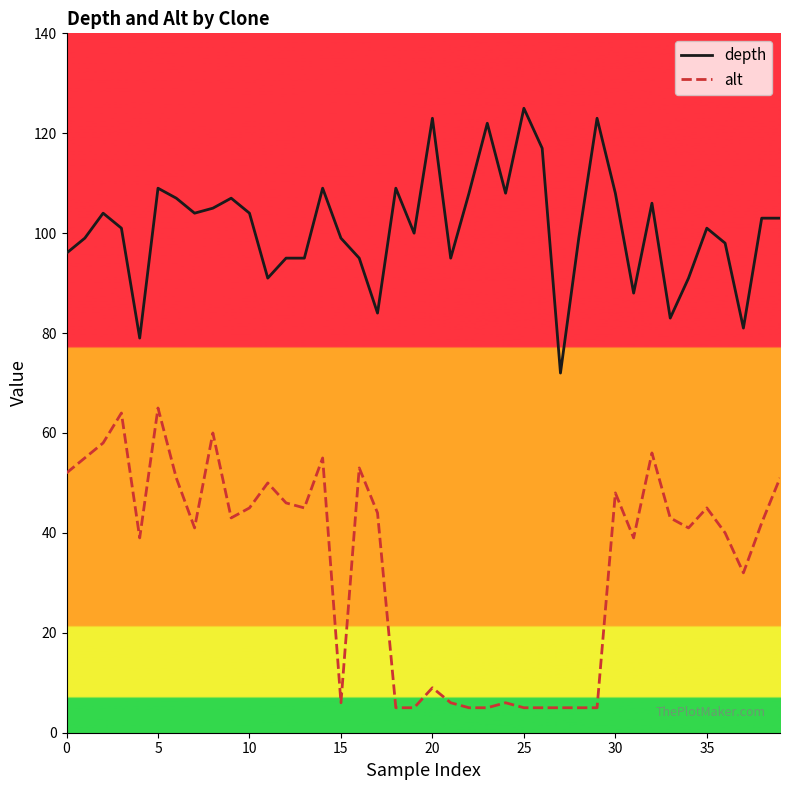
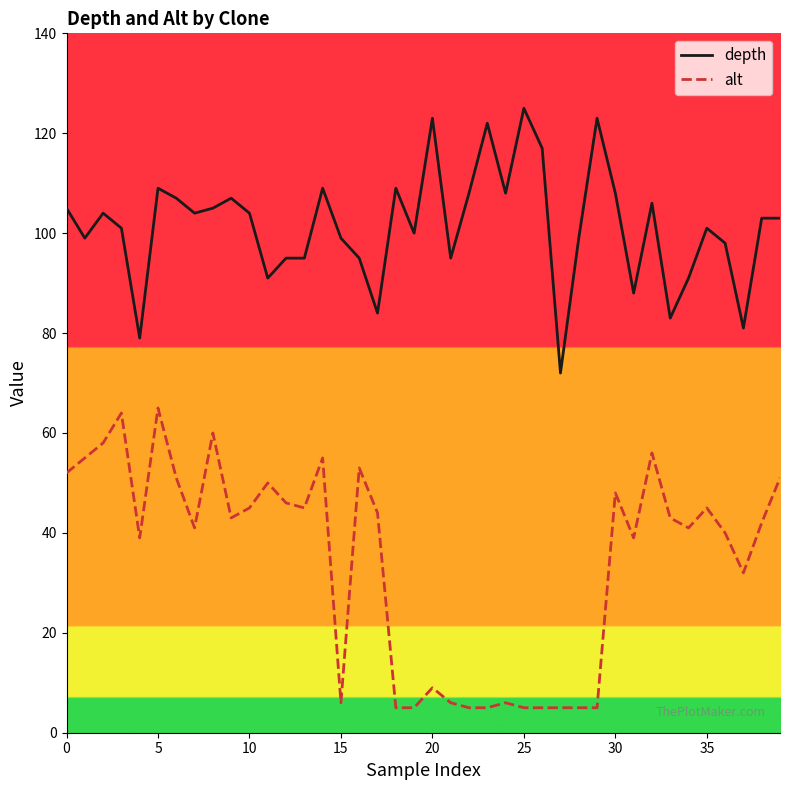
  {
    "depth": {
-     "0": 96,
+     "0": 105,
      "5": 109,
      "10": 104,
      "15": 99,
      "20": 123,
      "25": 125,
      "30": 108,
      "35": 101
    },
    "alt": {
      "0": 52,
      "5": 65,
      "10": 45,
      "15": 6,
      "20": 9,
      "25": 5,
      "30": 48,
      "35": 45
    }
  }
